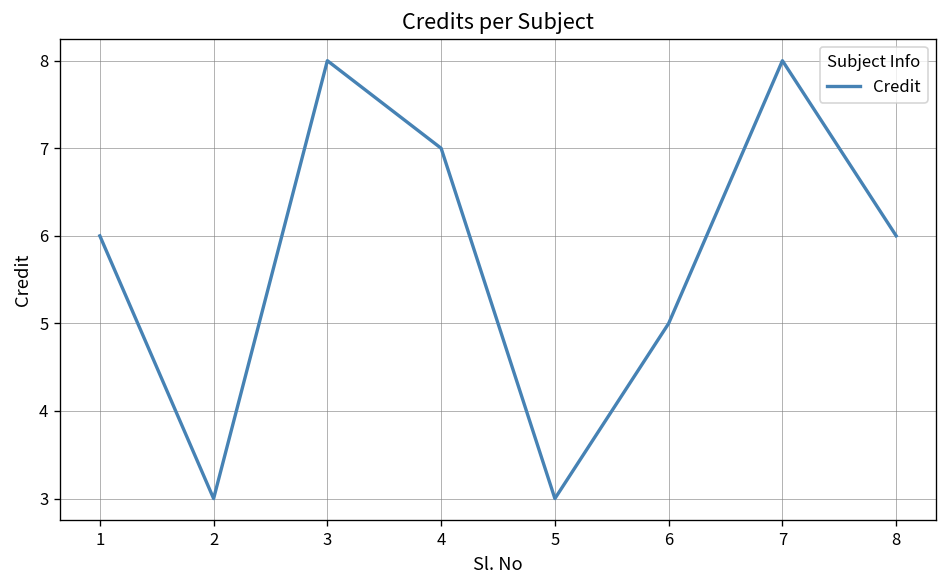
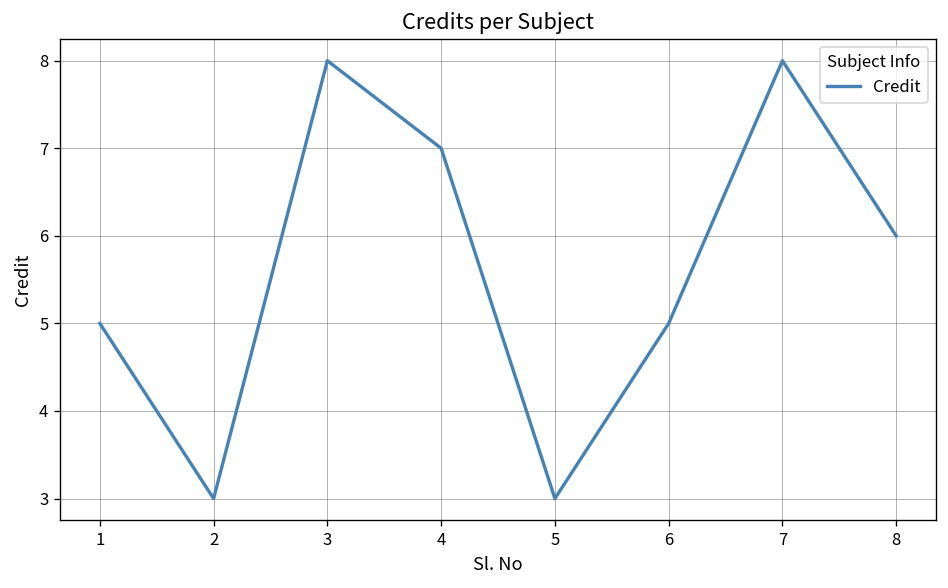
  {
-   "1": 6,
+   "1": 5,
    "2": 3,
    "3": 8,
    "4": 7,
    "5": 3,
    "6": 5,
    "7": 8,
    "8": 6
  }
